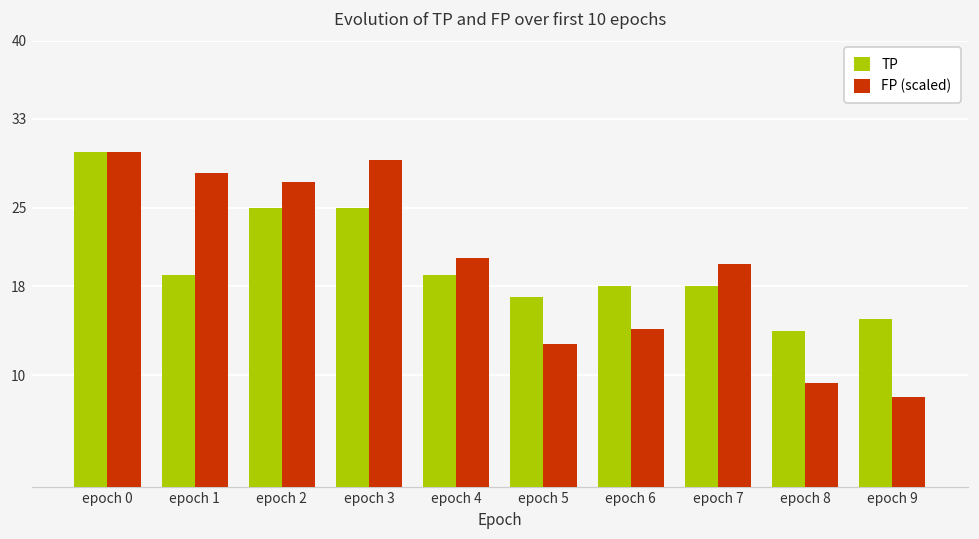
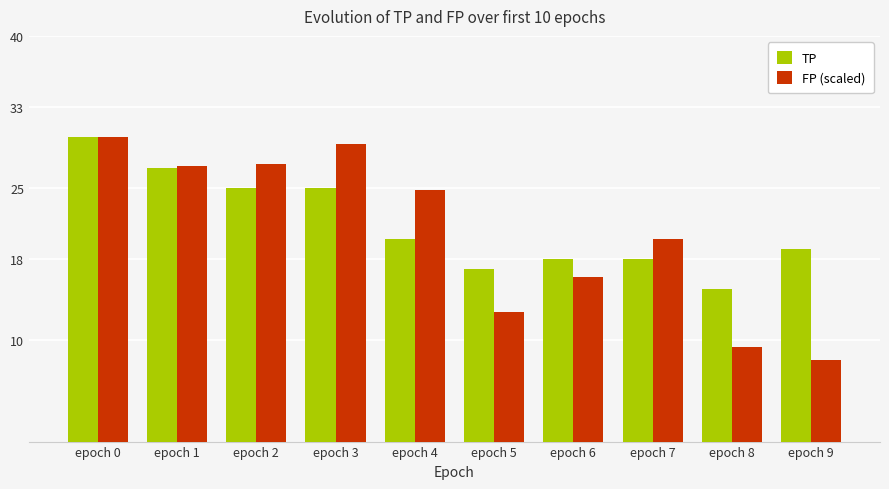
  {
    "TP": {
      "epoch 0": 30,
-     "epoch 1": 19,
+     "epoch 1": 27,
      "epoch 2": 25,
      "epoch 3": 25,
-     "epoch 4": 19,
+     "epoch 4": 20,
      "epoch 5": 17,
      "epoch 6": 18,
      "epoch 7": 18,
-     "epoch 8": 14,
-     "epoch 9": 15
+     "epoch 8": 15,
+     "epoch 9": 19
    },
    "FP (scaled)": {
      "epoch 0": 30.0,
-     "epoch 1": 28.1,
+     "epoch 1": 27.1,
      "epoch 2": 27.3,
      "epoch 3": 29.3,
-     "epoch 4": 20.5,
+     "epoch 4": 24.8,
      "epoch 5": 12.8,
-     "epoch 6": 14.2,
+     "epoch 6": 16.2,
      "epoch 7": 19.9,
      "epoch 8": 9.3,
      "epoch 9": 8.0
    }
  }
